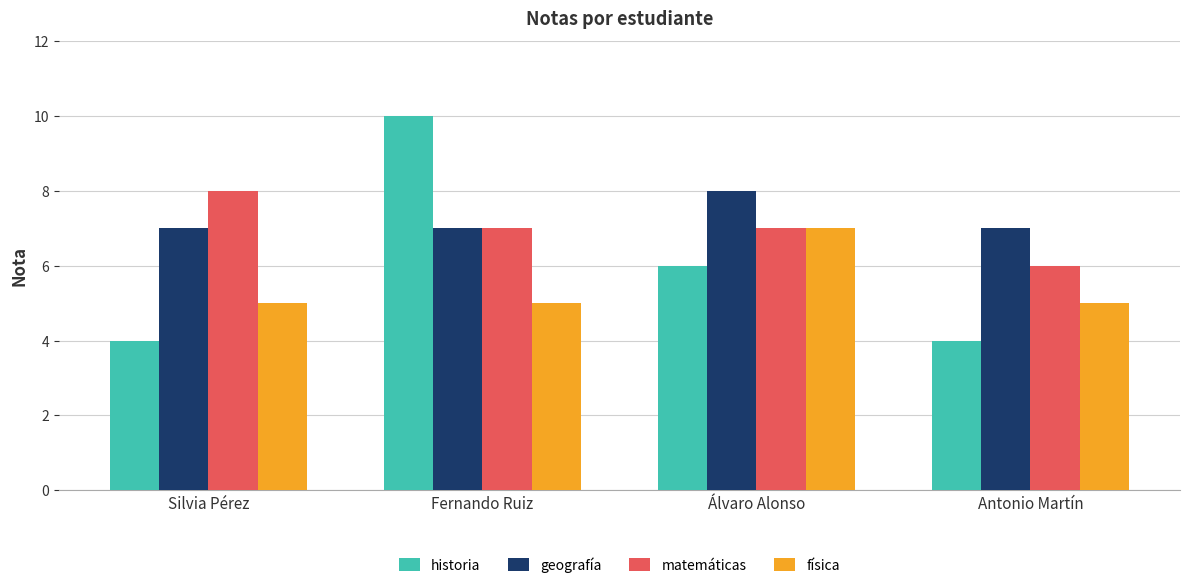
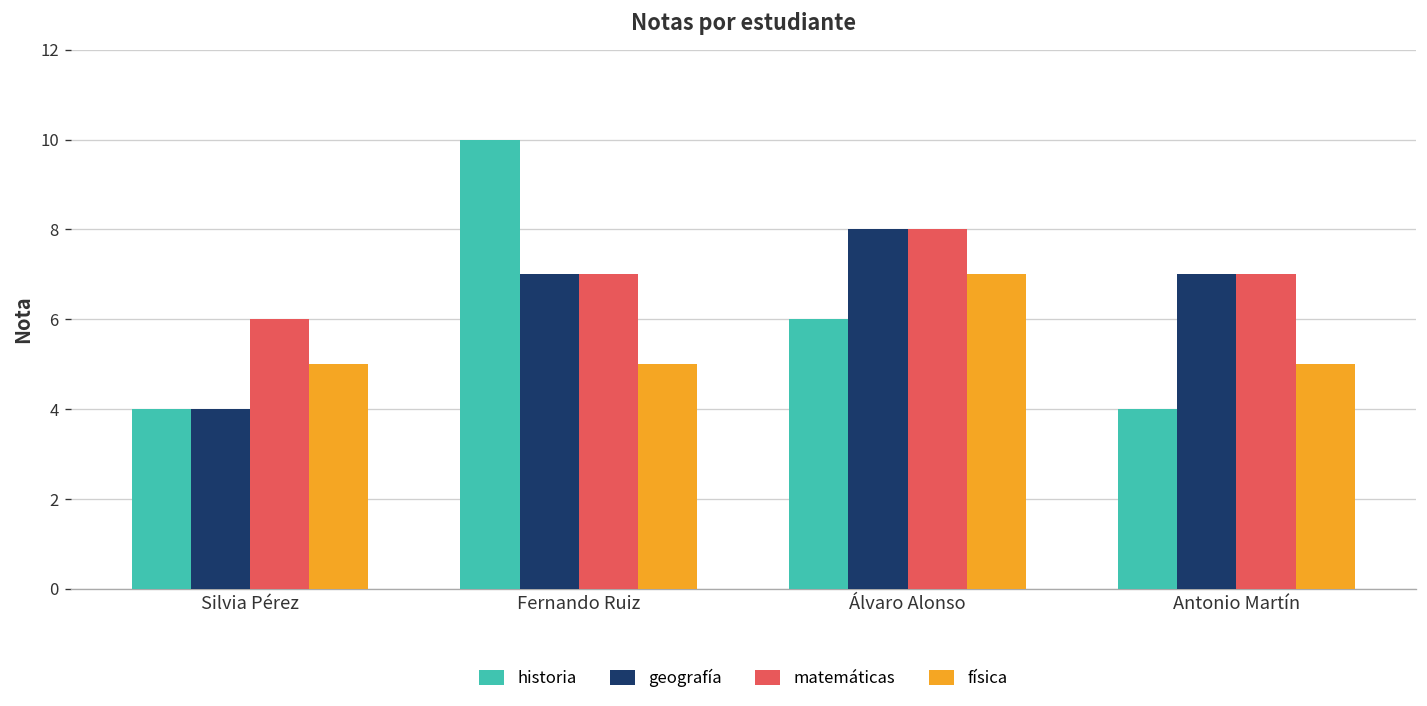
  {
    "historia": {
      "Silvia Pérez": 4,
      "Fernando Ruiz": 10,
      "Álvaro Alonso": 6,
      "Antonio Martín": 4
    },
    "geografía": {
-     "Silvia Pérez": 7,
+     "Silvia Pérez": 4,
      "Fernando Ruiz": 7,
      "Álvaro Alonso": 8,
      "Antonio Martín": 7
    },
    "matemáticas": {
-     "Silvia Pérez": 8,
+     "Silvia Pérez": 6,
      "Fernando Ruiz": 7,
-     "Álvaro Alonso": 7,
-     "Antonio Martín": 6
+     "Álvaro Alonso": 8,
+     "Antonio Martín": 7
    },
    "física": {
      "Silvia Pérez": 5,
      "Fernando Ruiz": 5,
      "Álvaro Alonso": 7,
      "Antonio Martín": 5
    }
  }
